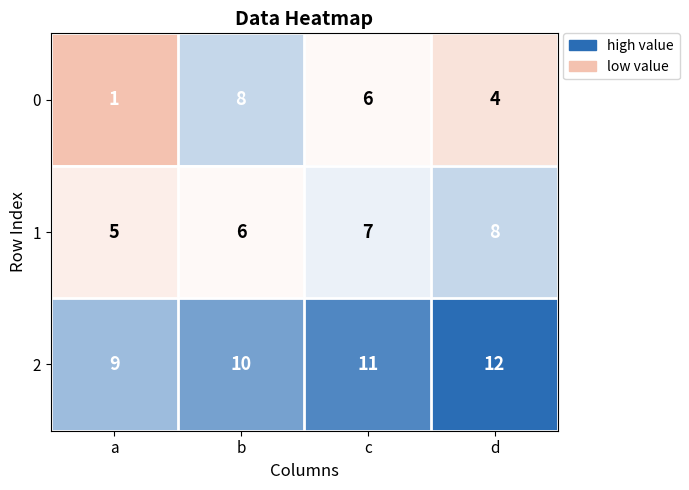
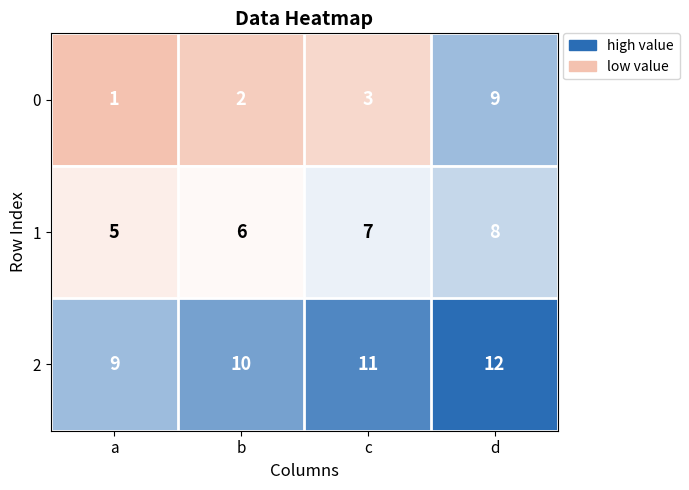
  {
    "0": {
      "a": 1,
-     "b": 8,
-     "c": 6,
-     "d": 4
+     "b": 2,
+     "c": 3,
+     "d": 9
    },
    "1": {
      "a": 5,
      "b": 6,
      "c": 7,
      "d": 8
    },
    "2": {
      "a": 9,
      "b": 10,
      "c": 11,
      "d": 12
    }
  }
